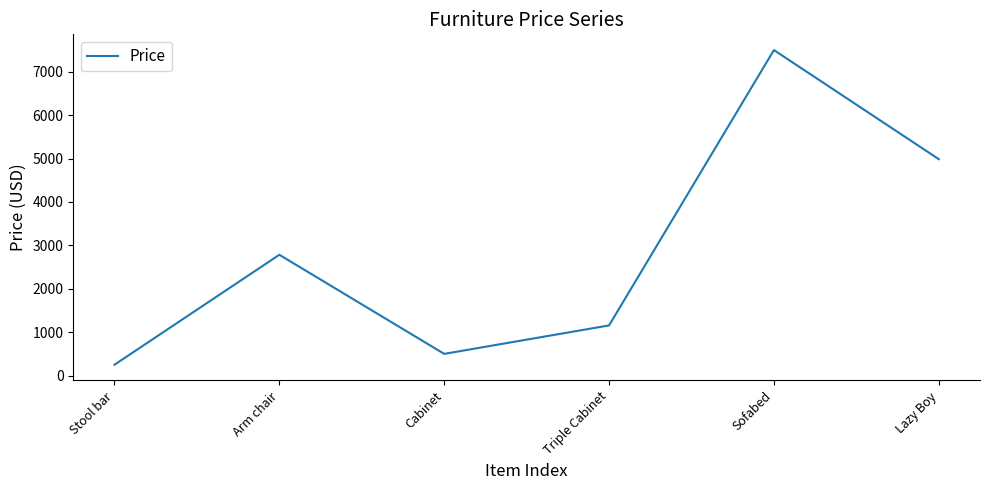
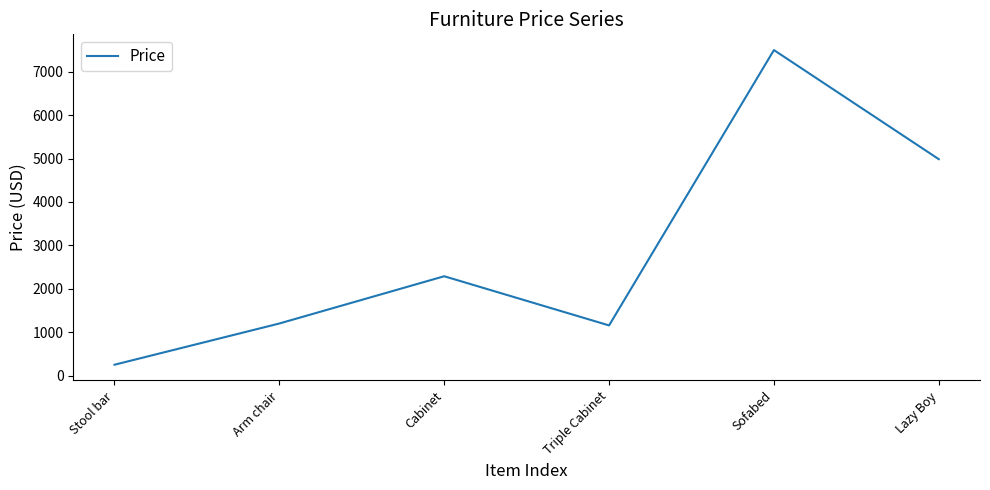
  {
    "Stool bar": 300,
-   "Arm chair": 2800,
-   "Cabinet": 500,
+   "Arm chair": 1200,
+   "Cabinet": 2300,
    "Triple Cabinet": 1200,
    "Sofabed": 7500,
    "Lazy Boy": 5000
  }
